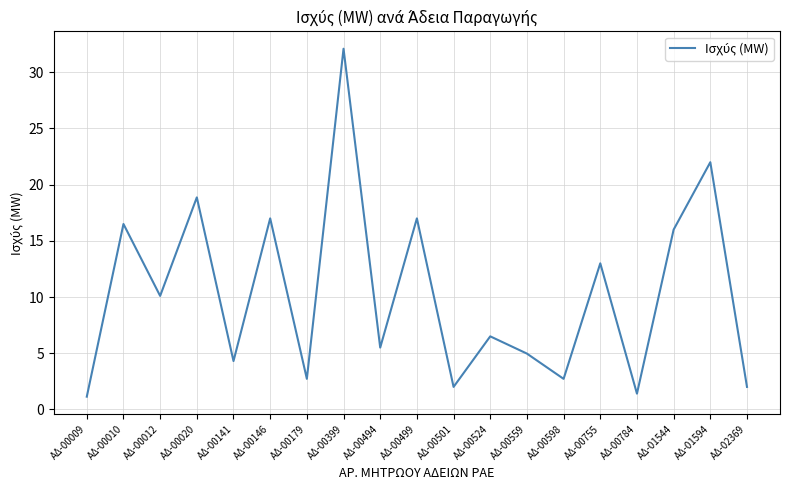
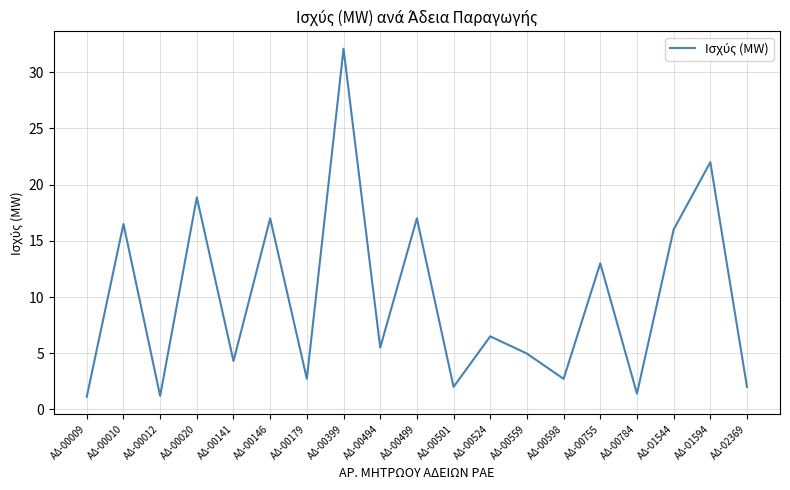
  {
    "ΑΔ-00009": 1.1,
    "ΑΔ-00010": 16.5,
-   "ΑΔ-00012": 10.1,
+   "ΑΔ-00012": 1.2,
    "ΑΔ-00020": 18.9,
    "ΑΔ-00141": 4.3,
    "ΑΔ-00146": 17.0,
    "ΑΔ-00179": 2.7,
    "ΑΔ-00399": 32.1,
    "ΑΔ-00494": 5.5,
    "ΑΔ-00499": 17.0,
    "ΑΔ-00501": 2.0,
    "ΑΔ-00524": 6.5,
    "ΑΔ-00559": 5.0,
    "ΑΔ-00598": 2.7,
    "ΑΔ-00755": 13.0,
    "ΑΔ-00784": 1.4,
    "ΑΔ-01544": 16.0,
    "ΑΔ-01594": 22.0,
    "ΑΔ-02369": 2.0
  }
